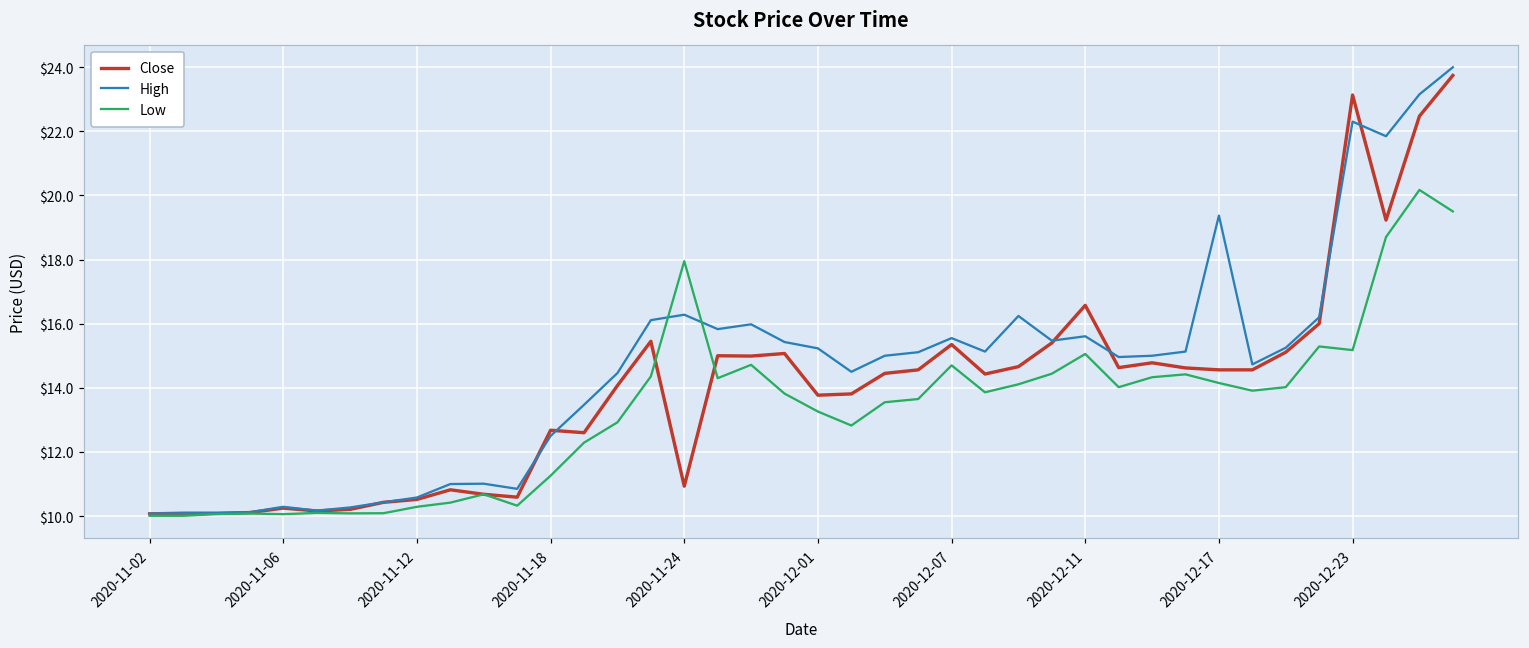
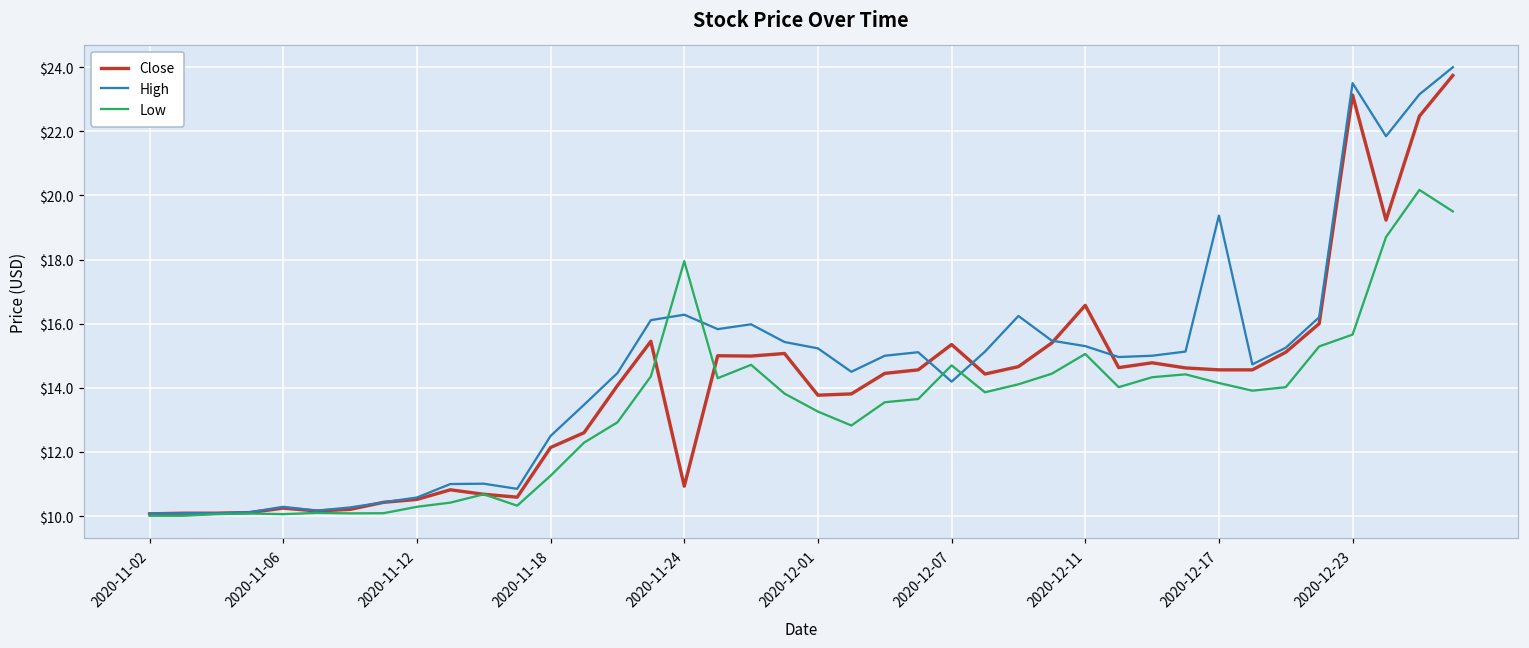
  {
    "Close": {
-     "2020-11-18": "$12.7",
+     "2020-11-18": "$12.1",
      "2020-11-24": "$10.9",
      "2020-12-01": "$13.8",
      "2020-12-07": "$15.4",
      "2020-12-11": "$16.6",
      "2020-12-17": "$14.6",
      "2020-12-23": "$23.1"
    },
    "High": {
      "2020-11-18": "$12.5",
      "2020-11-24": "$16.3",
      "2020-12-01": "$15.2",
-     "2020-12-07": "$15.6",
-     "2020-12-11": "$15.6",
+     "2020-12-07": "$14.2",
+     "2020-12-11": "$15.3",
      "2020-12-17": "$19.4",
-     "2020-12-23": "$22.3"
+     "2020-12-23": "$23.5"
    },
    "Low": {
      "2020-11-06": "$10.1",
      "2020-11-12": "$10.3",
      "2020-11-18": "$11.3",
      "2020-11-24": "$17.9",
      "2020-12-01": "$13.3",
      "2020-12-07": "$14.7",
      "2020-12-11": "$15.1",
      "2020-12-17": "$14.1",
-     "2020-12-23": "$15.2"
+     "2020-12-23": "$15.7"
    }
  }
